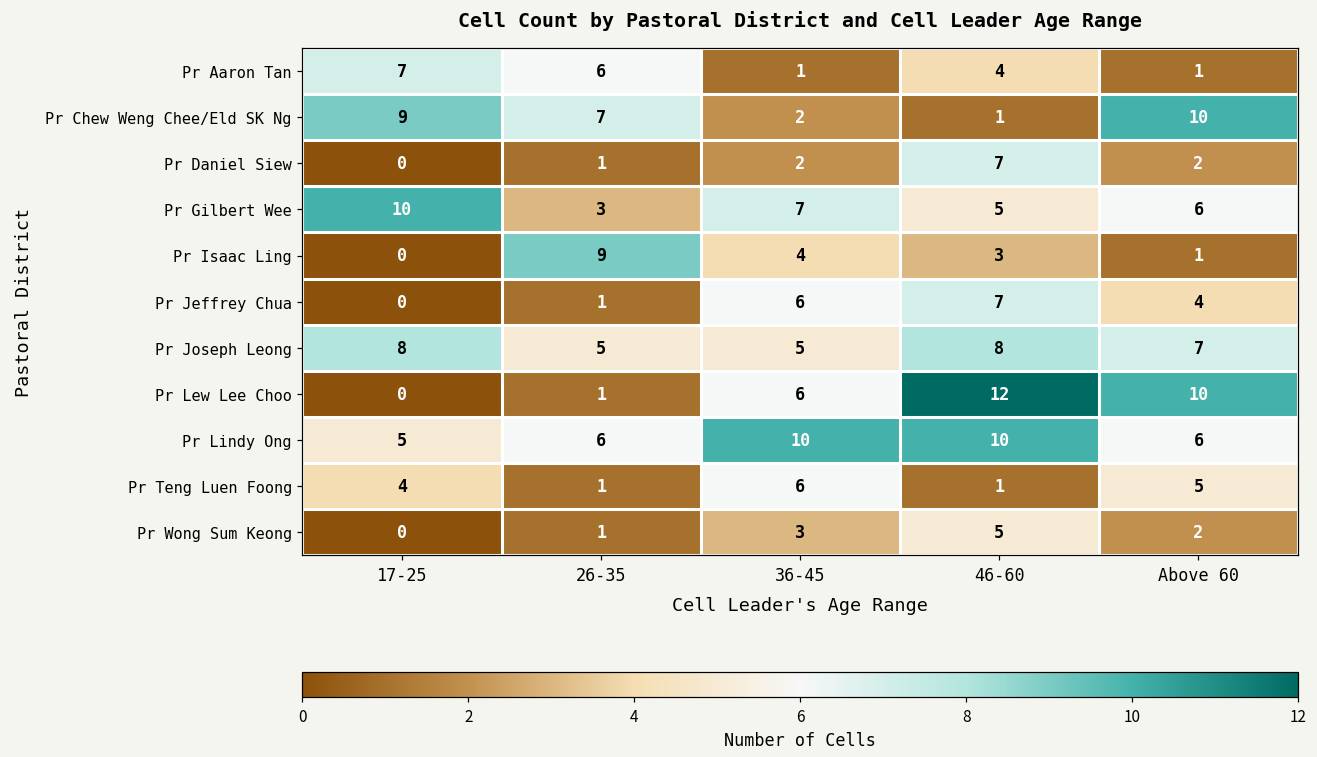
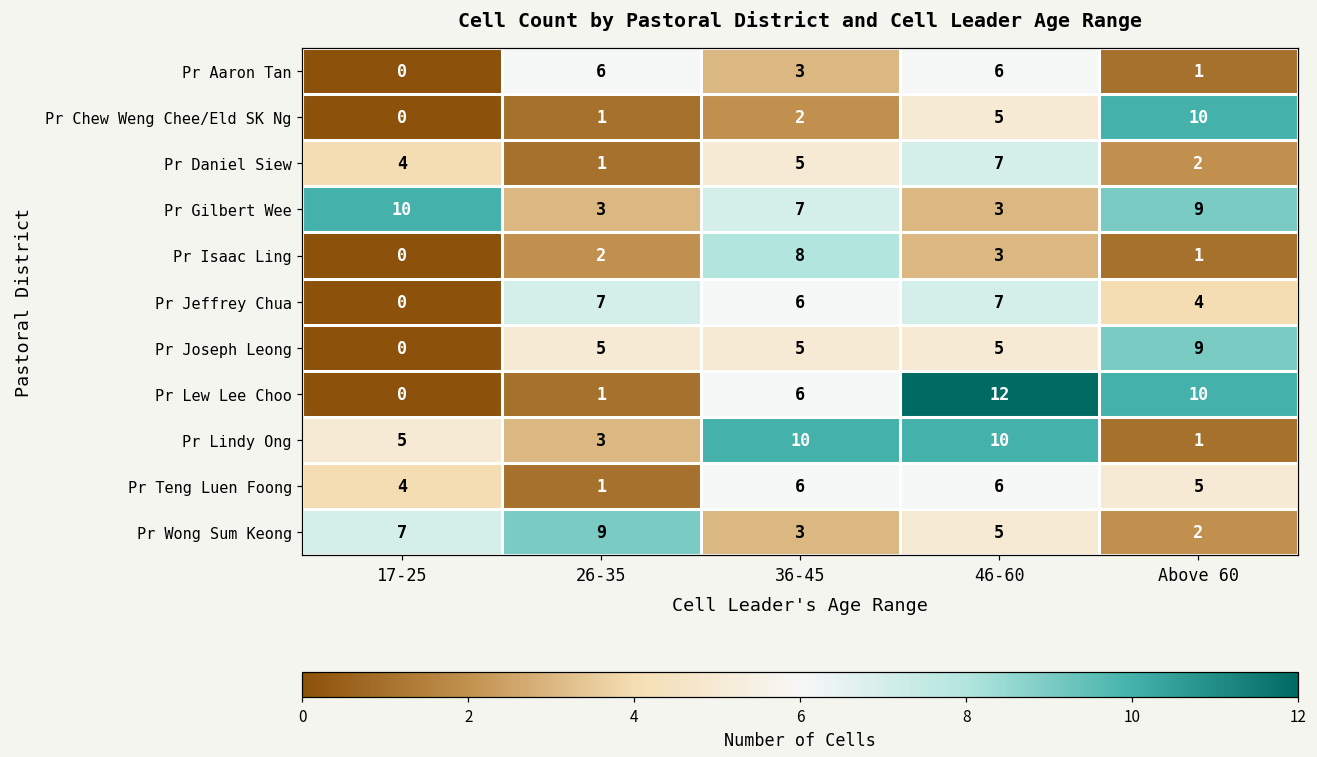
  {
    "Pr Aaron Tan": {
-     "17-25": 7,
+     "17-25": 0,
      "26-35": 6,
-     "36-45": 1,
-     "46-60": 4,
+     "36-45": 3,
+     "46-60": 6,
      "Above 60": 1
    },
    "Pr Chew Weng Chee/Eld SK Ng": {
-     "17-25": 9,
-     "26-35": 7,
+     "17-25": 0,
+     "26-35": 1,
      "36-45": 2,
-     "46-60": 1,
+     "46-60": 5,
      "Above 60": 10
    },
    "Pr Daniel Siew": {
-     "17-25": 0,
+     "17-25": 4,
      "26-35": 1,
-     "36-45": 2,
+     "36-45": 5,
      "46-60": 7,
      "Above 60": 2
    },
    "Pr Gilbert Wee": {
      "17-25": 10,
      "26-35": 3,
      "36-45": 7,
-     "46-60": 5,
-     "Above 60": 6
+     "46-60": 3,
+     "Above 60": 9
    },
    "Pr Isaac Ling": {
      "17-25": 0,
-     "26-35": 9,
-     "36-45": 4,
+     "26-35": 2,
+     "36-45": 8,
      "46-60": 3,
      "Above 60": 1
    },
    "Pr Jeffrey Chua": {
      "17-25": 0,
-     "26-35": 1,
+     "26-35": 7,
      "36-45": 6,
      "46-60": 7,
      "Above 60": 4
    },
    "Pr Joseph Leong": {
-     "17-25": 8,
+     "17-25": 0,
      "26-35": 5,
      "36-45": 5,
-     "46-60": 8,
-     "Above 60": 7
+     "46-60": 5,
+     "Above 60": 9
    },
    "Pr Lew Lee Choo": {
      "17-25": 0,
      "26-35": 1,
      "36-45": 6,
      "46-60": 12,
      "Above 60": 10
    },
    "Pr Lindy Ong": {
      "17-25": 5,
-     "26-35": 6,
+     "26-35": 3,
      "36-45": 10,
      "46-60": 10,
-     "Above 60": 6
+     "Above 60": 1
    },
    "Pr Teng Luen Foong": {
      "17-25": 4,
      "26-35": 1,
      "36-45": 6,
-     "46-60": 1,
+     "46-60": 6,
      "Above 60": 5
    },
    "Pr Wong Sum Keong": {
-     "17-25": 0,
-     "26-35": 1,
+     "17-25": 7,
+     "26-35": 9,
      "36-45": 3,
      "46-60": 5,
      "Above 60": 2
    }
  }
